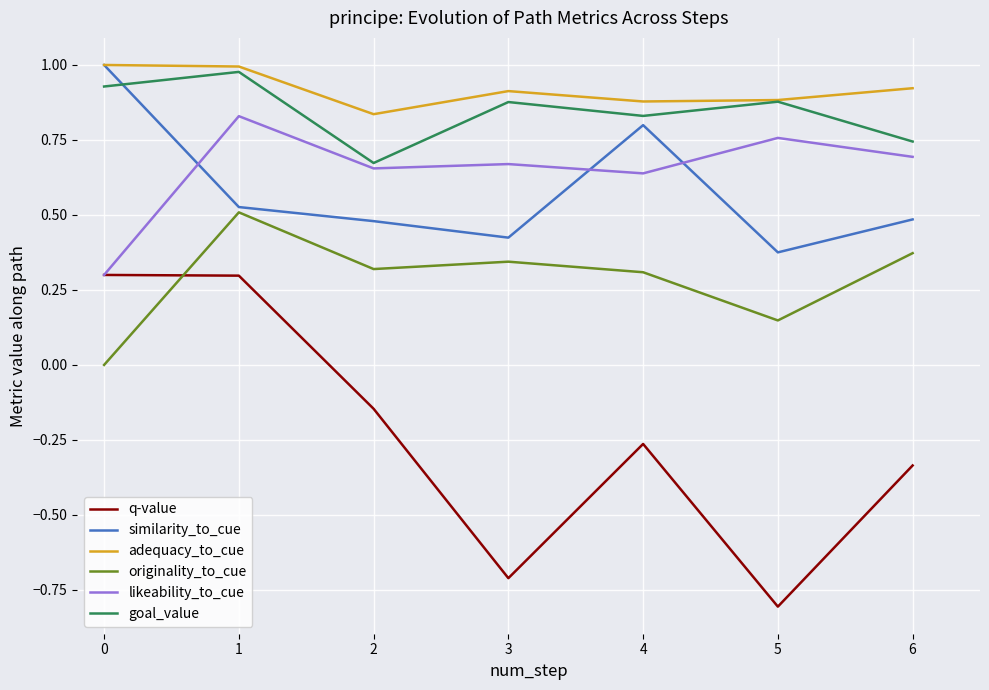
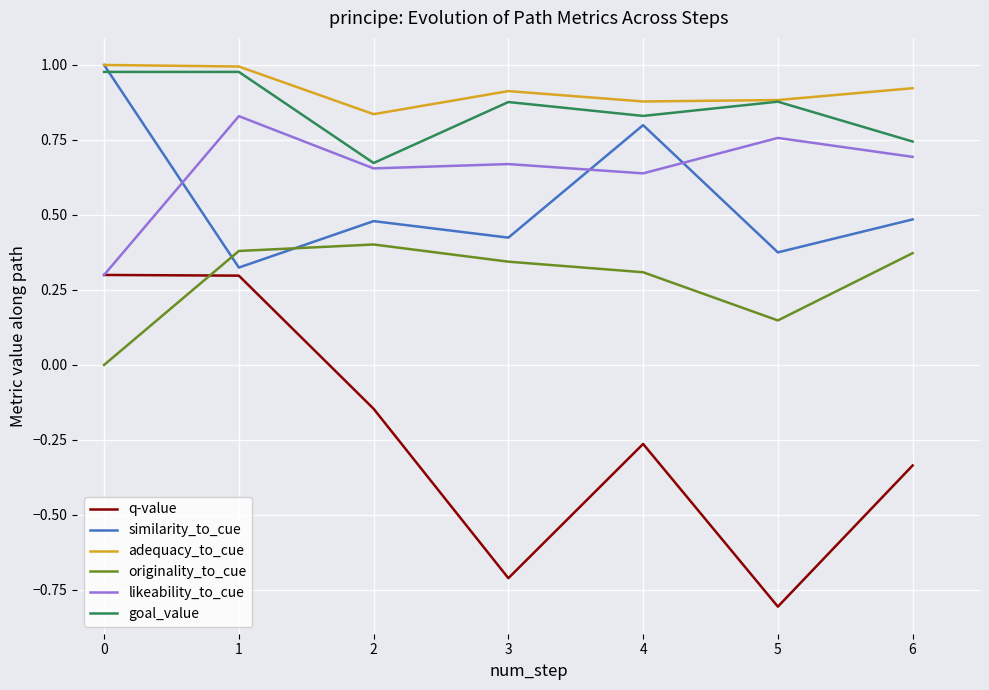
  {
    "q-value": {
      "1": 0.30,
      "2": -0.15,
      "3": -0.71,
      "4": -0.26,
      "5": -0.81,
      "6": -0.34
    },
    "similarity_to_cue": {
-     "1": 0.53,
+     "1": 0.32,
      "2": 0.48,
      "3": 0.42,
      "4": 0.80,
      "5": 0.38,
      "6": 0.49
    },
    "adequacy_to_cue": {
      "1": 0.99,
      "2": 0.84,
      "3": 0.91,
      "4": 0.88,
      "6": 0.92
    },
    "originality_to_cue": {
      "0": 0.00,
-     "1": 0.51,
-     "2": 0.32,
+     "1": 0.38,
+     "2": 0.40,
      "3": 0.34,
      "4": 0.31,
      "5": 0.15,
      "6": 0.37
    },
    "likeability_to_cue": {
      "1": 0.83,
      "2": 0.66,
      "3": 0.67,
      "4": 0.64,
      "5": 0.76,
      "6": 0.69
    },
    "goal_value": {
-     "0": 0.93,
+     "0": 0.98,
      "1": 0.98,
      "2": 0.67,
      "3": 0.88,
      "4": 0.83,
      "6": 0.74
    }
  }
